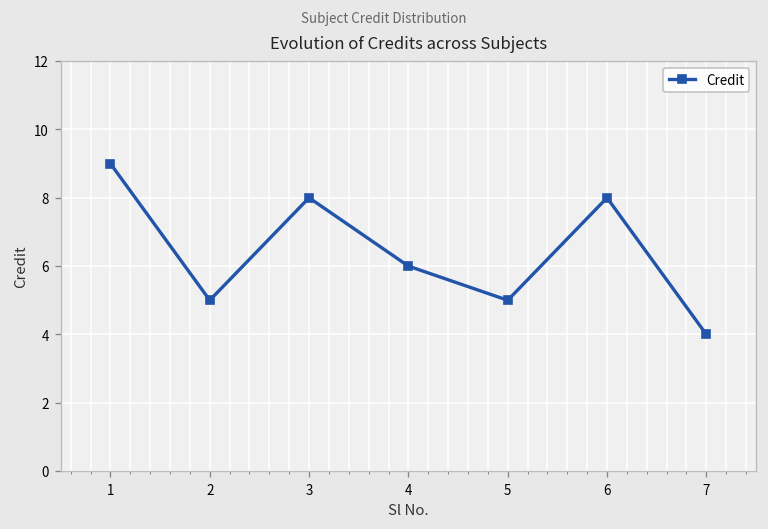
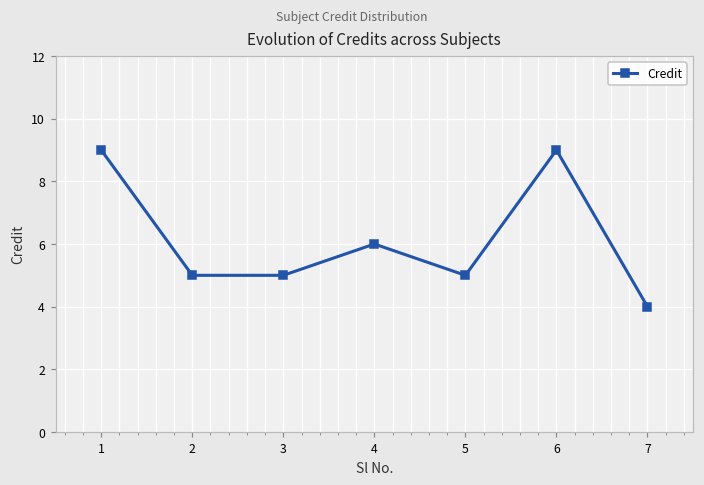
  {
    "1": 9,
    "2": 5,
-   "3": 8,
+   "3": 5,
    "4": 6,
    "5": 5,
-   "6": 8,
+   "6": 9,
    "7": 4
  }
